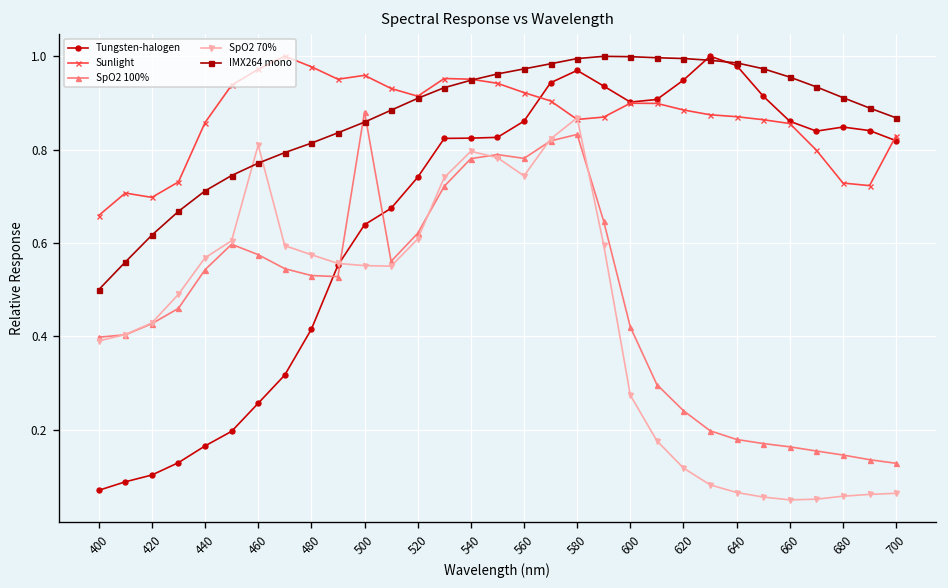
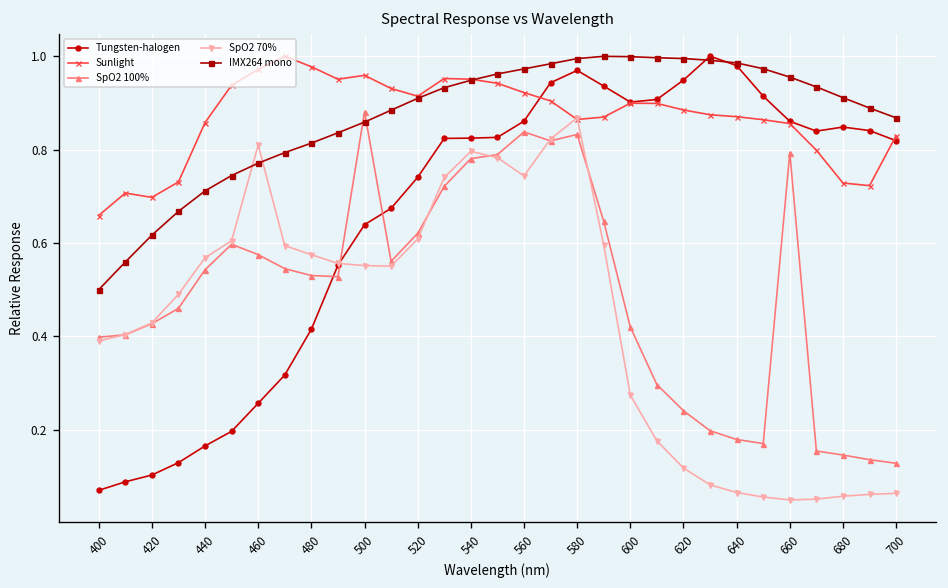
  {
    "Sunlight": {
      "400": 0.66,
      "420": 0.70,
      "440": 0.86,
      "480": 0.98,
      "500": 0.96,
      "560": 0.92,
      "620": 0.88,
      "640": 0.87,
      "680": 0.73,
      "700": 0.83
    },
    "SpO2 100%": {
      "400": 0.40,
      "440": 0.54,
      "460": 0.58,
      "480": 0.53,
      "500": 0.88,
      "520": 0.62,
      "540": 0.78,
-     "560": 0.78,
+     "560": 0.84,
      "580": 0.83,
      "600": 0.42,
      "620": 0.24,
      "640": 0.18,
-     "660": 0.16,
+     "660": 0.79,
      "680": 0.15,
      "700": 0.13
    },
    "SpO2 70%": {
      "400": 0.39,
      "440": 0.57,
      "460": 0.81,
      "480": 0.57,
      "500": 0.55,
      "520": 0.61,
      "540": 0.80,
      "560": 0.74,
      "600": 0.27,
      "620": 0.12,
      "640": 0.07,
      "660": 0.05,
      "680": 0.06,
      "700": 0.06
    }
  }
